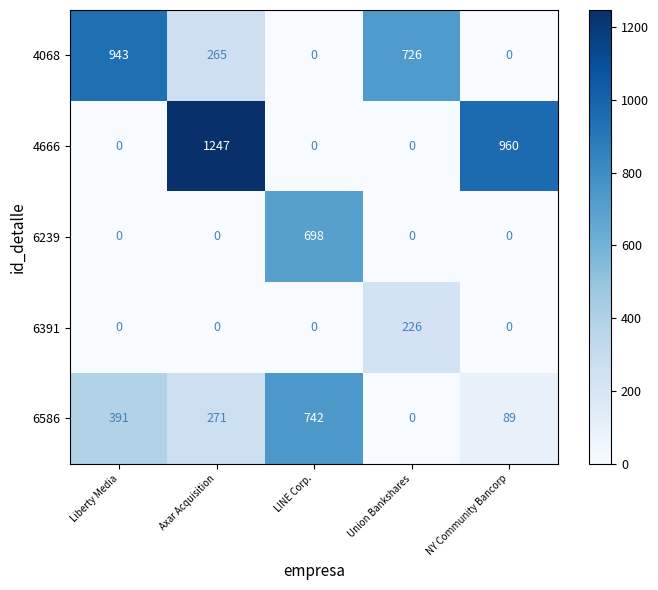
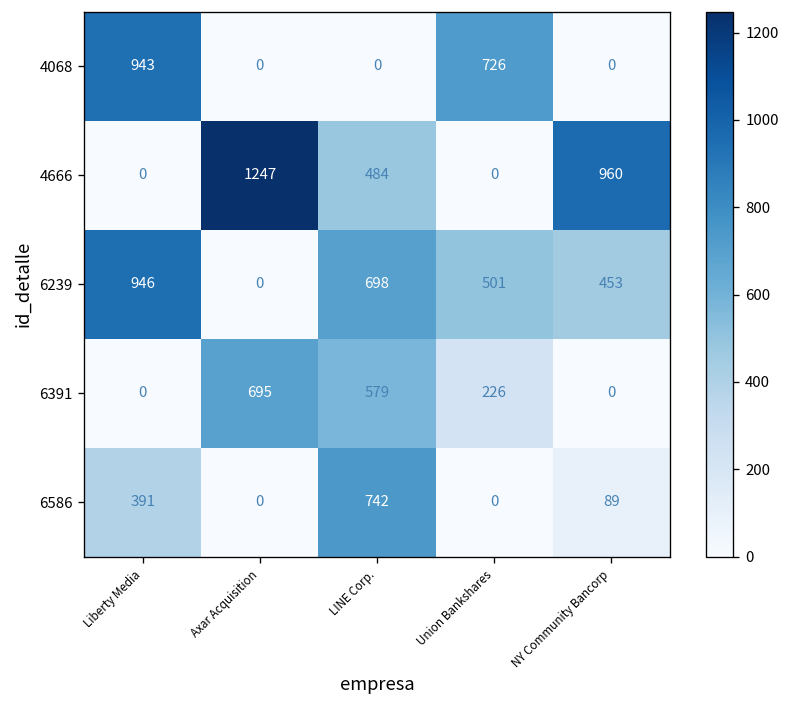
  {
    "4068": {
      "Liberty Media": 943,
-     "Axar Acquisition": 265,
+     "Axar Acquisition": 0,
      "LINE Corp.": 0,
      "Union Bankshares": 726,
      "NY Community Bancorp": 0
    },
    "4666": {
      "Liberty Media": 0,
      "Axar Acquisition": 1247,
-     "LINE Corp.": 0,
+     "LINE Corp.": 484,
      "Union Bankshares": 0,
      "NY Community Bancorp": 960
    },
    "6239": {
-     "Liberty Media": 0,
+     "Liberty Media": 946,
      "Axar Acquisition": 0,
      "LINE Corp.": 698,
-     "Union Bankshares": 0,
-     "NY Community Bancorp": 0
+     "Union Bankshares": 501,
+     "NY Community Bancorp": 453
    },
    "6391": {
      "Liberty Media": 0,
-     "Axar Acquisition": 0,
-     "LINE Corp.": 0,
+     "Axar Acquisition": 695,
+     "LINE Corp.": 579,
      "Union Bankshares": 226,
      "NY Community Bancorp": 0
    },
    "6586": {
      "Liberty Media": 391,
-     "Axar Acquisition": 271,
+     "Axar Acquisition": 0,
      "LINE Corp.": 742,
      "Union Bankshares": 0,
      "NY Community Bancorp": 89
    }
  }
